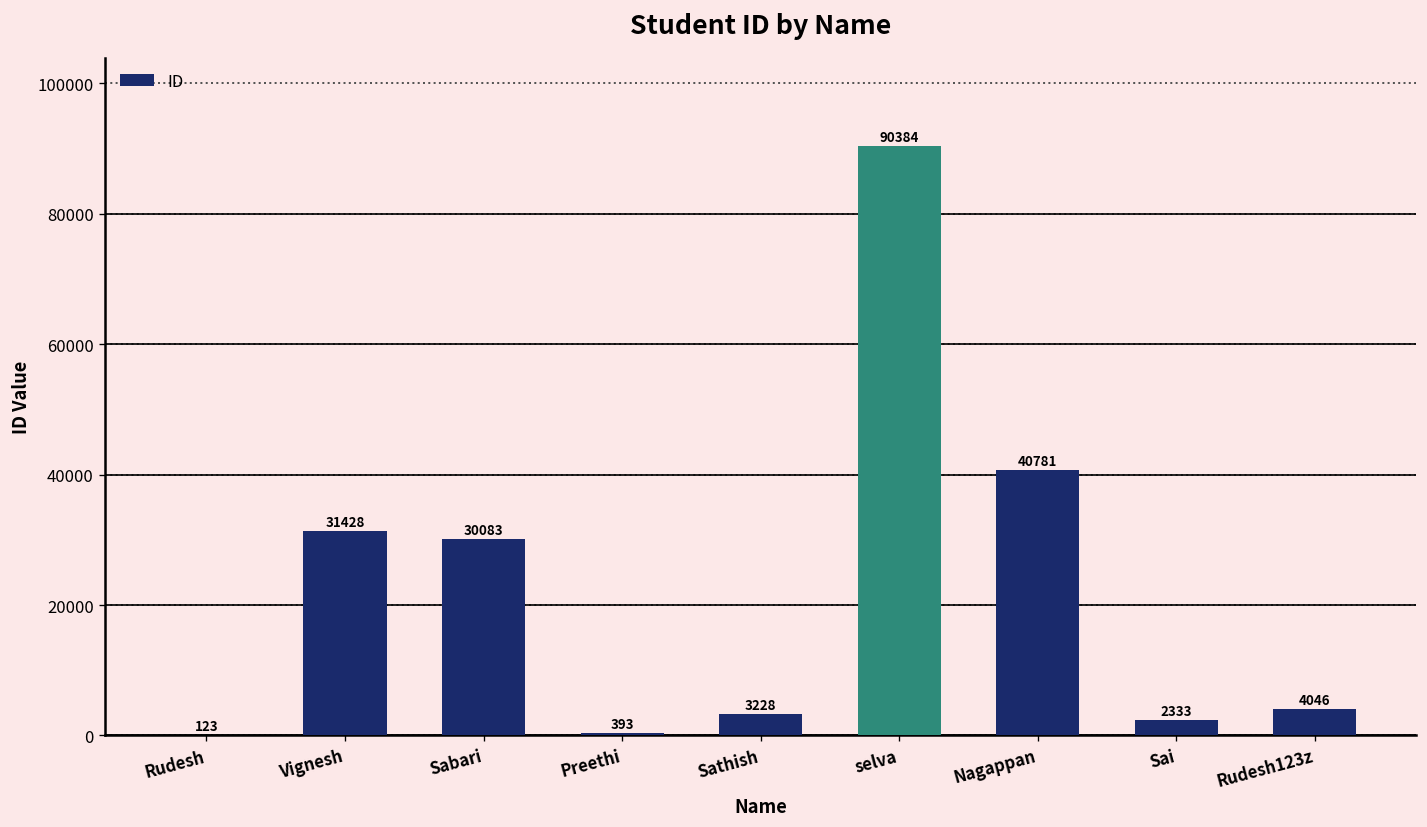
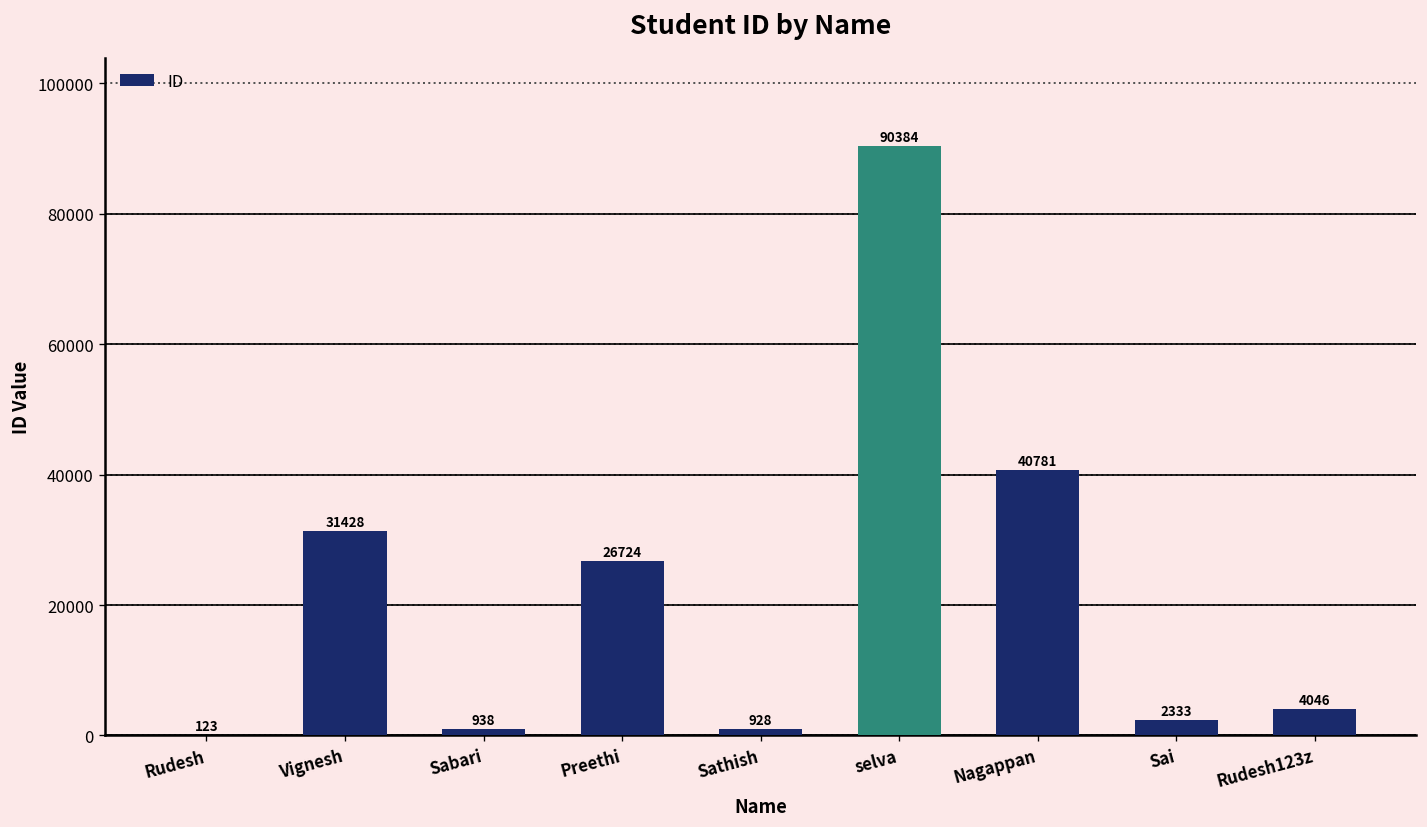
  {
    "Rudesh": 123,
    "Vignesh": 31428,
-   "Sabari": 30083,
-   "Preethi": 393,
-   "Sathish": 3228,
+   "Sabari": 938,
+   "Preethi": 26724,
+   "Sathish": 928,
    "selva": 90384,
    "Nagappan": 40781,
    "Sai": 2333,
    "Rudesh123z": 4046
  }
